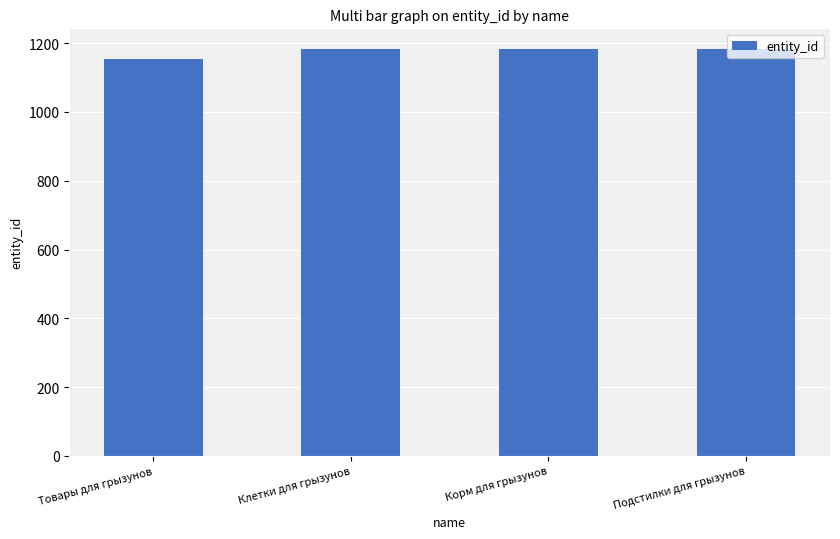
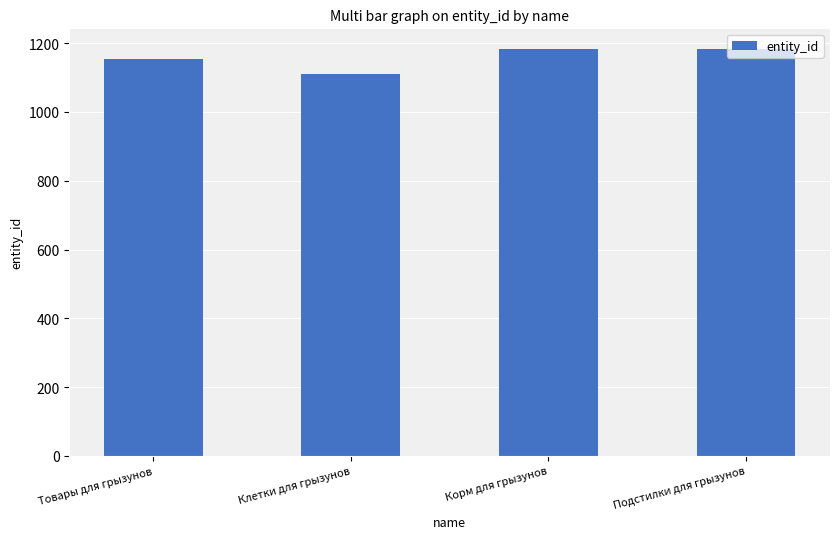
  {
    "Товары для грызунов": 1160,
-   "Клетки для грызунов": 1180,
+   "Клетки для грызунов": 1110,
    "Корм для грызунов": 1180
  }
